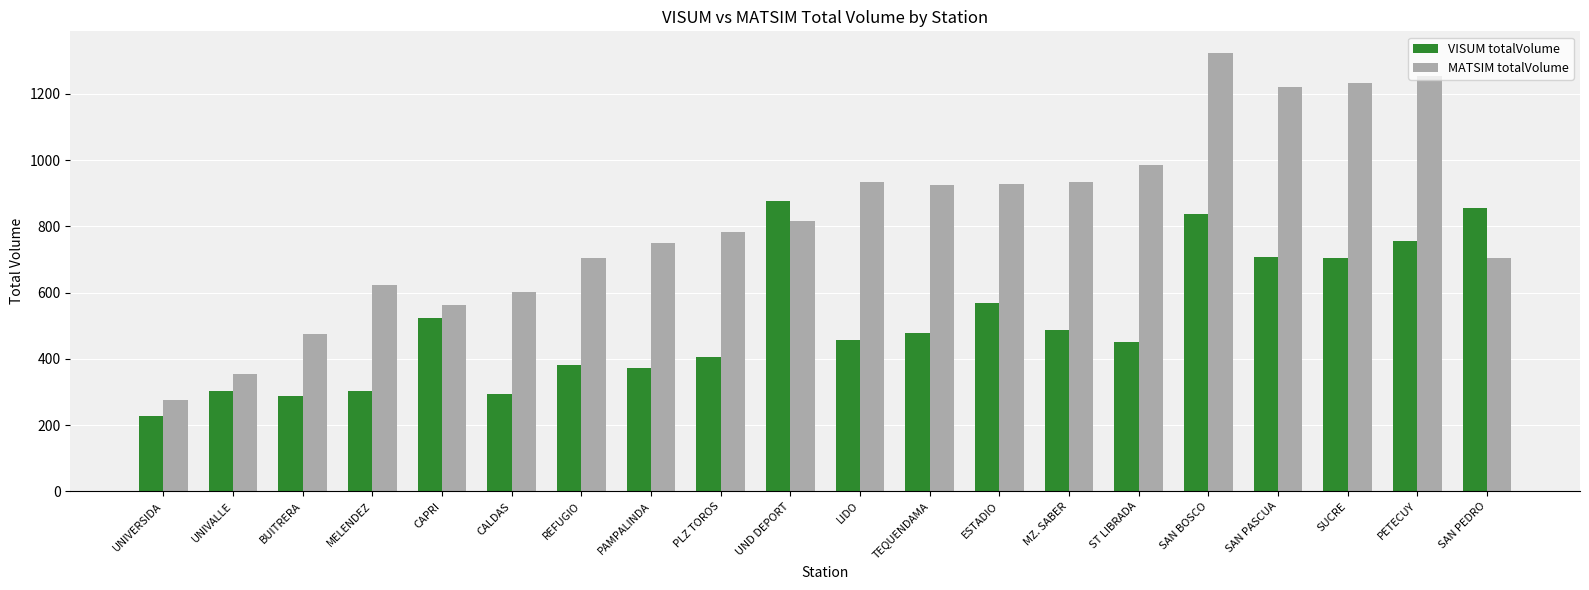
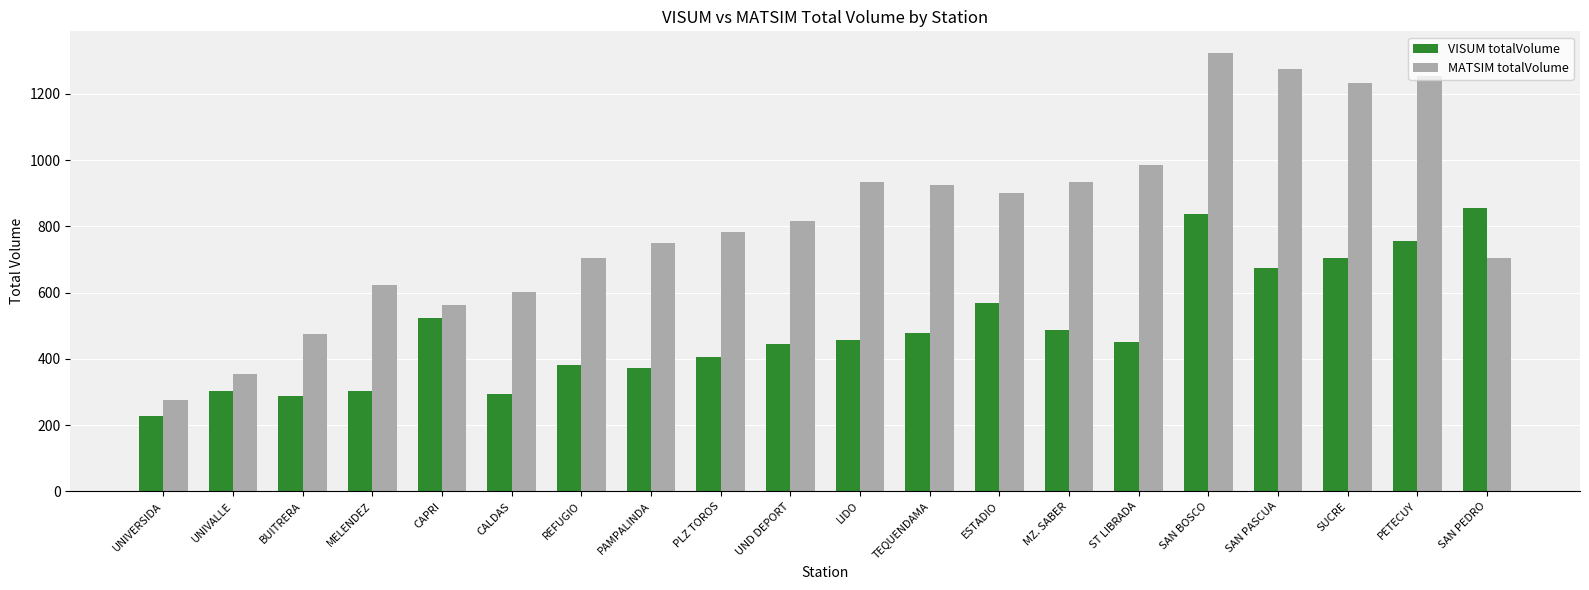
  {
    "VISUM totalVolume": {
      "UNIVERSIDA": 230,
      "UNIVALLE": 300,
      "BUITRERA": 290,
      "MELENDEZ": 300,
      "CAPRI": 520,
      "CALDAS": 290,
      "REFUGIO": 380,
      "PAMPALINDA": 370,
      "PLZ TOROS": 410,
-     "UND DEPORT": 880,
+     "UND DEPORT": 440,
      "LIDO": 460,
      "TEQUENDAMA": 480,
      "ESTADIO": 570,
      "MZ. SABER": 490,
      "ST LIBRADA": 450,
      "SAN BOSCO": 840,
-     "SAN PASCUA": 710,
+     "SAN PASCUA": 670,
      "SUCRE": 710,
      "PETECUY": 760,
      "SAN PEDRO": 860
    },
    "MATSIM totalVolume": {
      "UNIVERSIDA": 280,
      "UNIVALLE": 350,
      "BUITRERA": 480,
      "MELENDEZ": 620,
      "CAPRI": 560,
      "CALDAS": 600,
      "REFUGIO": 700,
      "PAMPALINDA": 750,
      "PLZ TOROS": 780,
      "UND DEPORT": 820,
      "LIDO": 940,
      "TEQUENDAMA": 920,
-     "ESTADIO": 930,
+     "ESTADIO": 900,
      "MZ. SABER": 930,
      "ST LIBRADA": 980,
      "SAN BOSCO": 1320,
-     "SAN PASCUA": 1220,
+     "SAN PASCUA": 1280,
      "SUCRE": 1230,
      "SAN PEDRO": 700
    }
  }
